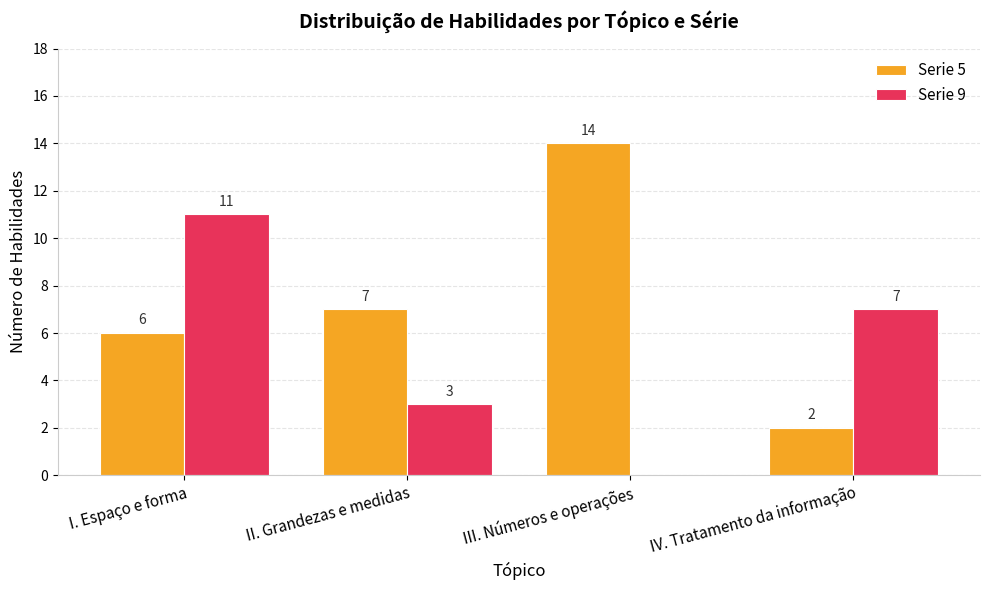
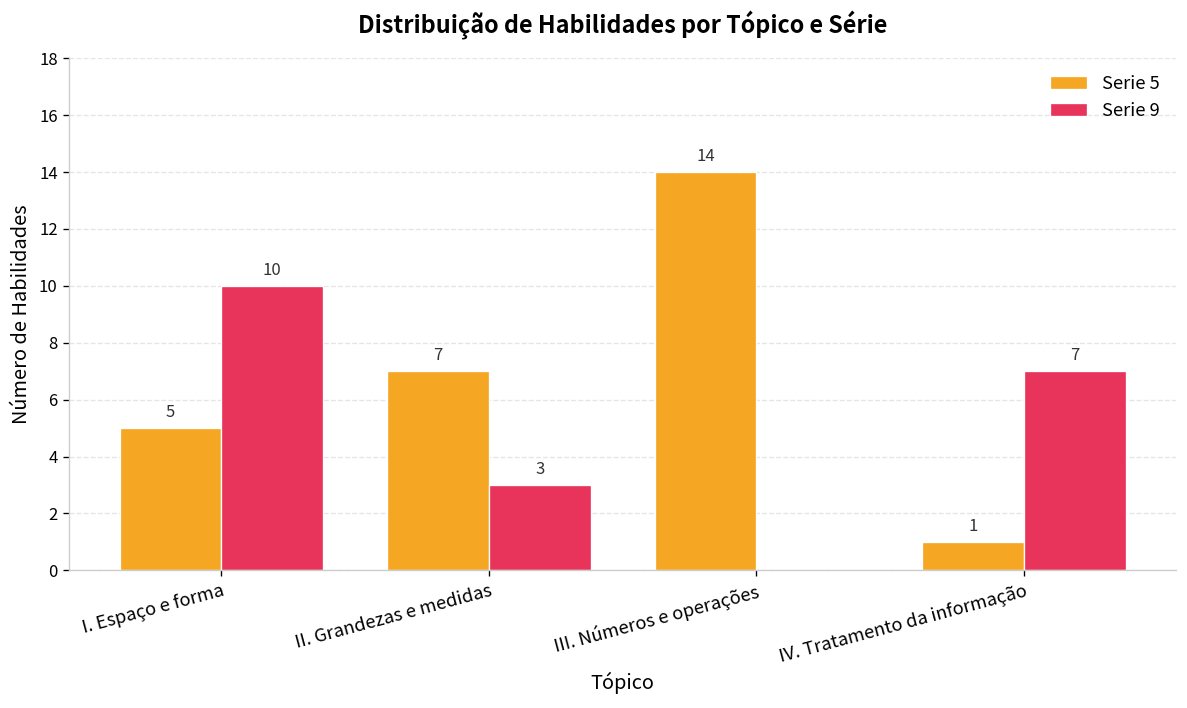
  {
    "Serie 5": {
-     "I. Espaço e forma": 6,
+     "I. Espaço e forma": 5,
      "II. Grandezas e medidas": 7,
      "III. Números e operações": 14,
-     "IV. Tratamento da informação": 2
+     "IV. Tratamento da informação": 1
    },
    "Serie 9": {
-     "I. Espaço e forma": 11,
+     "I. Espaço e forma": 10,
      "II. Grandezas e medidas": 3,
      "IV. Tratamento da informação": 7
    }
  }
